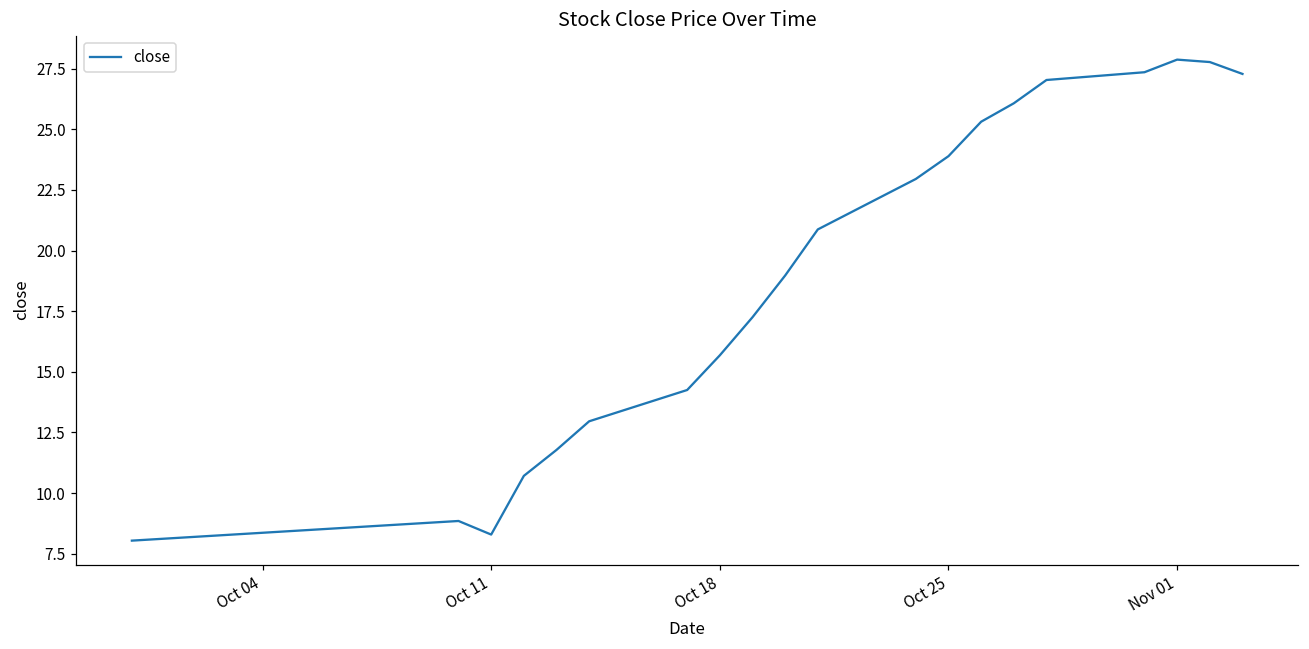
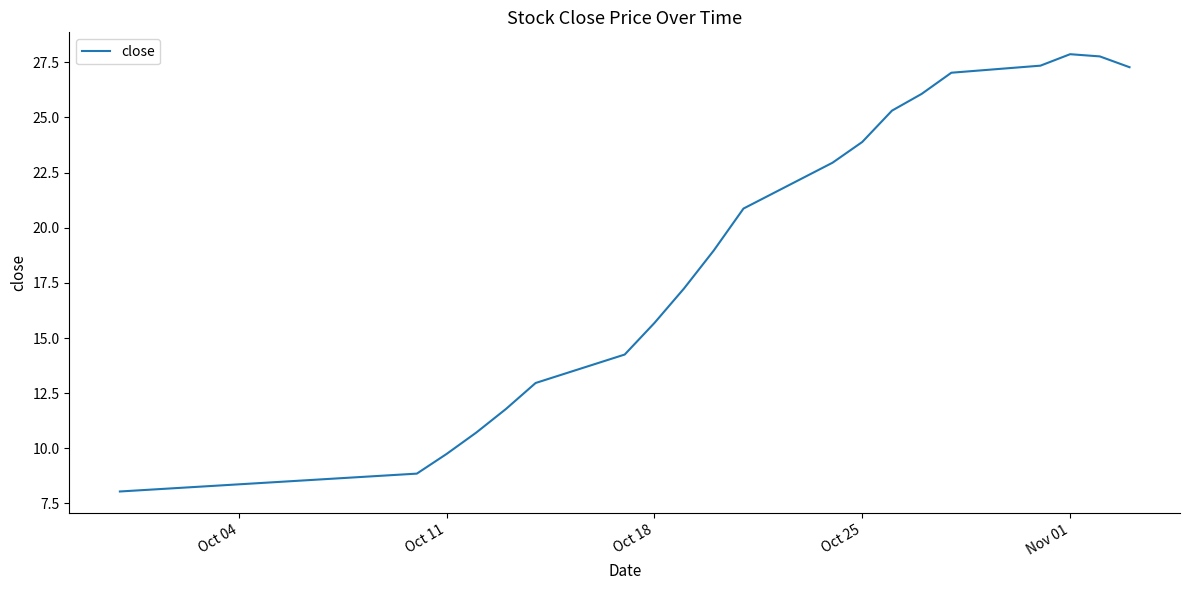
  {
-   "Oct 11": 8.3,
+   "Oct 11": 9.7,
    "Oct 18": 15.7,
    "Oct 25": 23.9,
    "Nov 01": 27.9
  }
